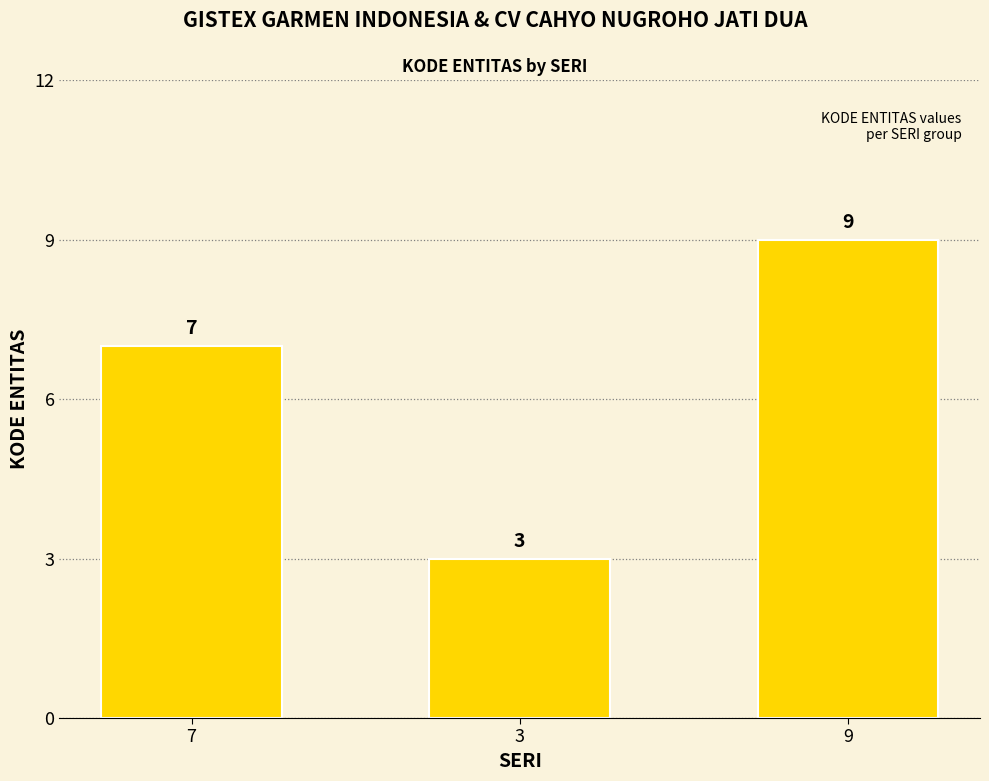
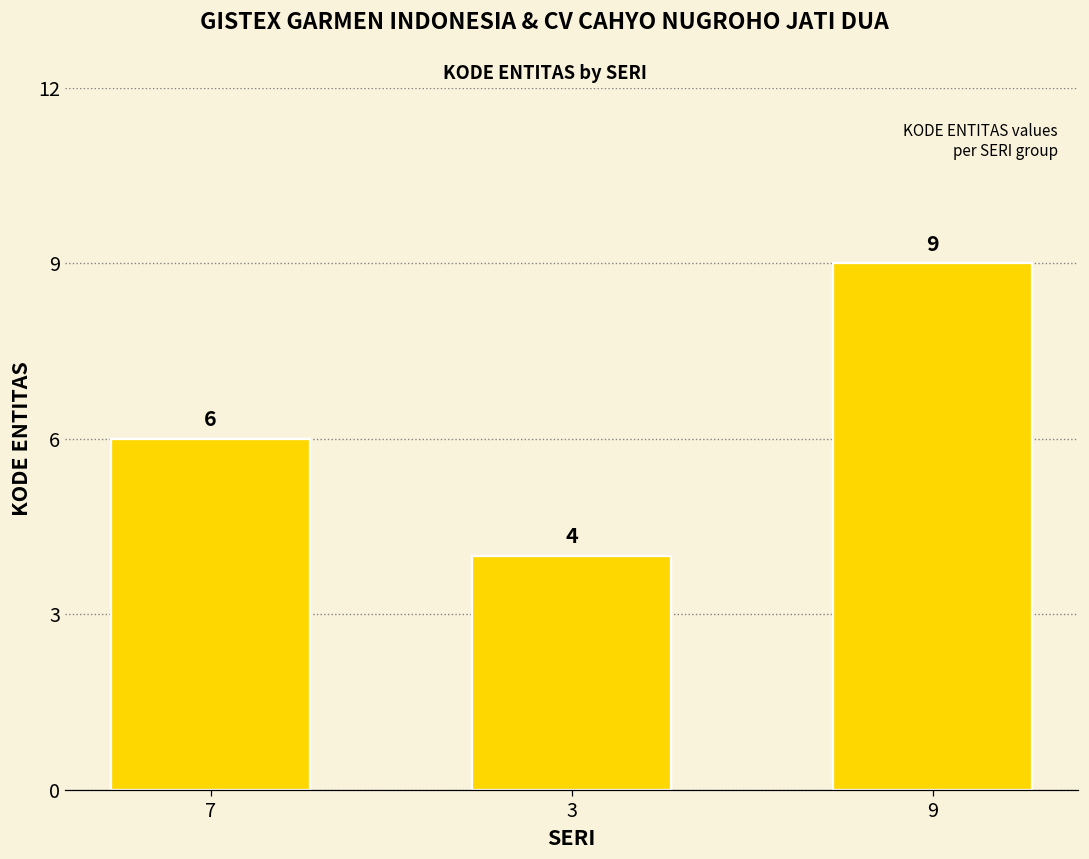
  {
-   "7": 7,
-   "3": 3,
+   "7": 6,
+   "3": 4,
    "9": 9
  }
